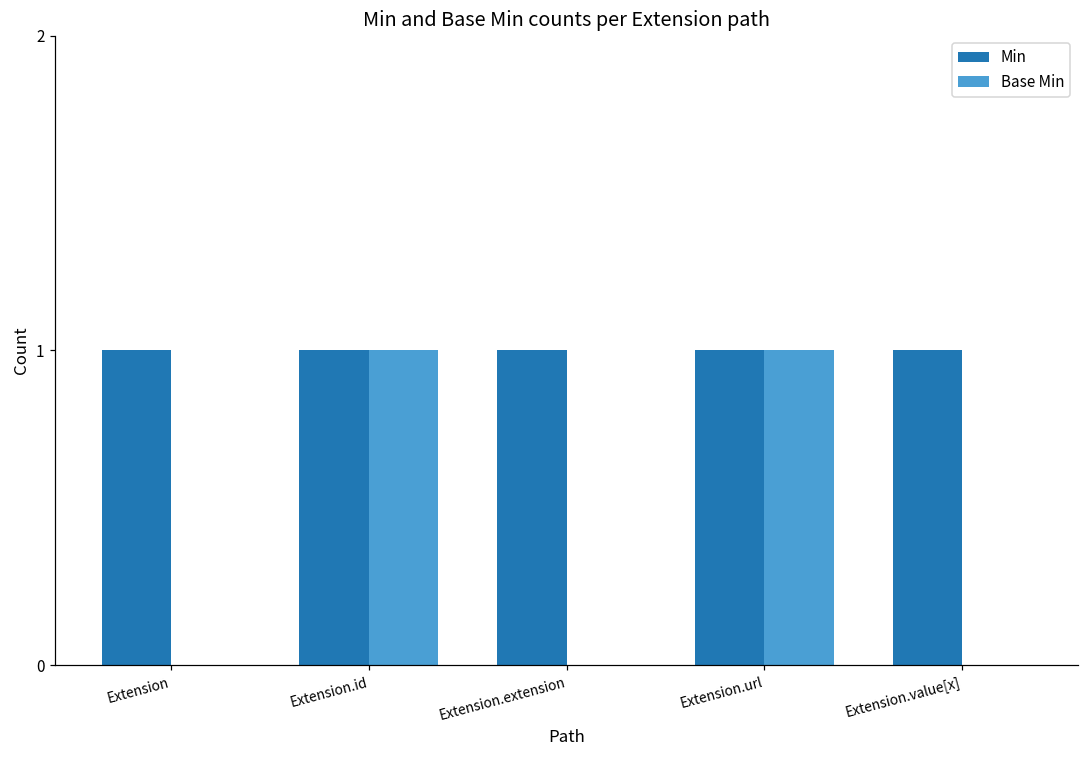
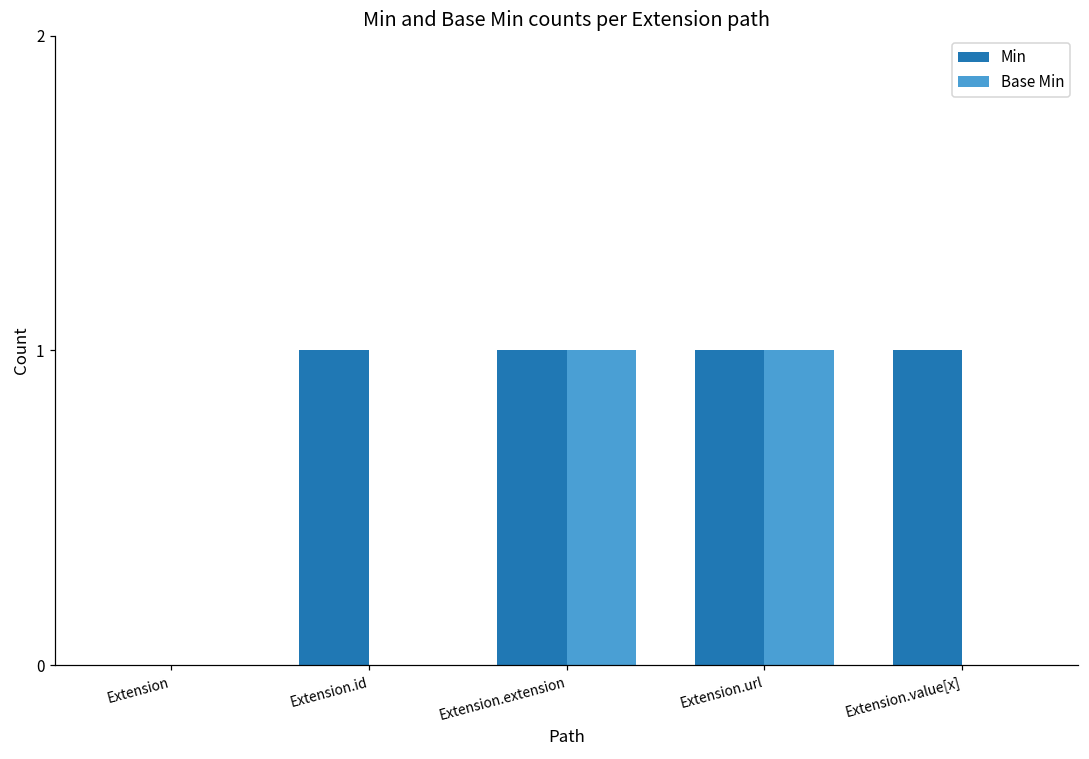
  {
    "Min": {
-     "Extension": 1,
+     "Extension": 0,
      "Extension.id": 1,
      "Extension.extension": 1,
      "Extension.url": 1,
      "Extension.value[x]": 1
    },
    "Base Min": {
      "Extension": 0,
-     "Extension.id": 1,
-     "Extension.extension": 0,
+     "Extension.id": 0,
+     "Extension.extension": 1,
      "Extension.url": 1,
      "Extension.value[x]": 0
    }
  }
